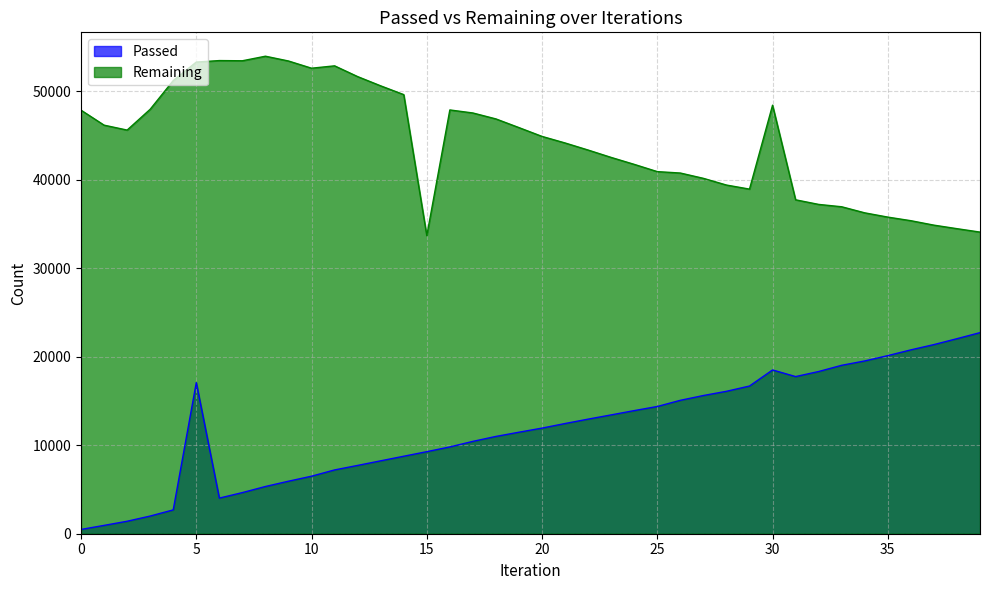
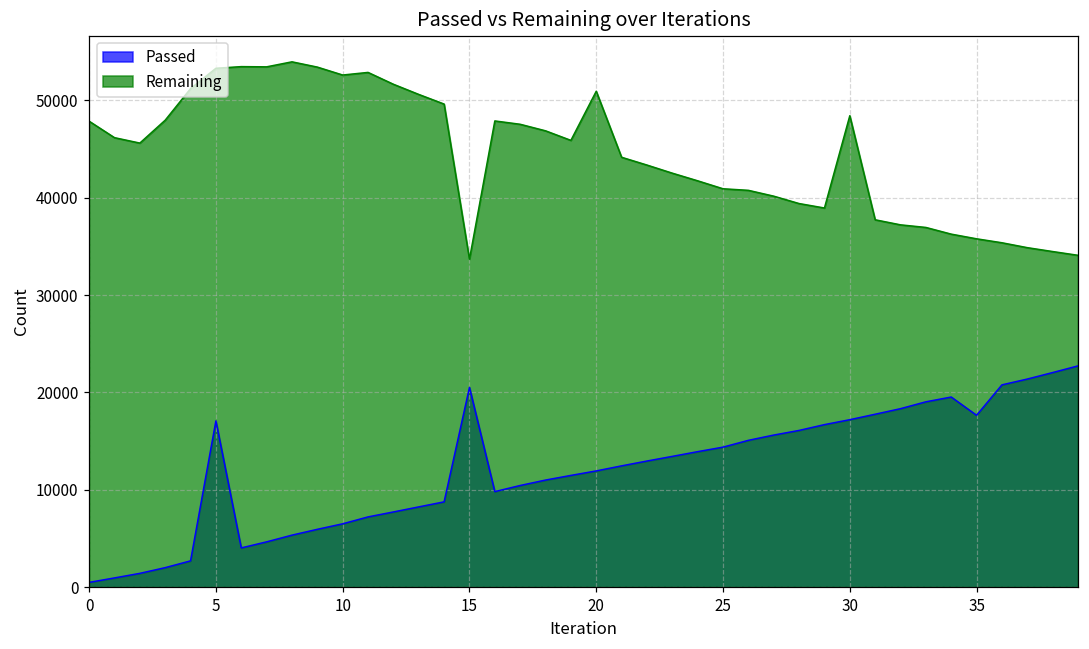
  {
    "Passed": {
      "0": 0,
      "5": 17000,
      "10": 7000,
-     "15": 9000,
+     "15": 21000,
      "20": 12000,
      "25": 14000,
-     "30": 19000,
-     "35": 20000
+     "30": 17000,
+     "35": 18000
    },
    "Remaining": {
      "0": 48000,
      "10": 53000,
      "15": 34000,
-     "20": 45000,
+     "20": 51000,
      "25": 41000,
      "30": 48000,
      "35": 36000
    }
  }
